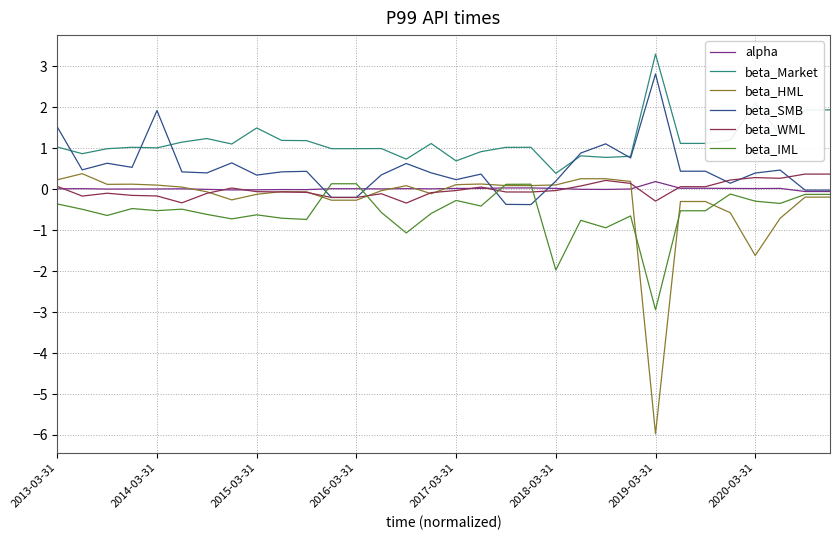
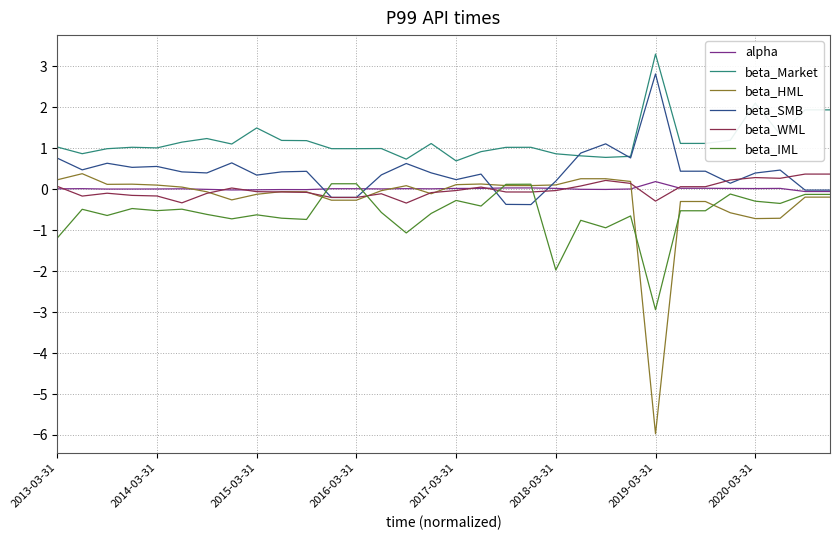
  {
    "alpha": {
      "2014-03-31": 0.0,
      "2016-03-31": 0.0,
      "2019-03-31": 0.2,
      "2020-03-31": 0.0
    },
    "beta_Market": {
      "2013-03-31": 1.0,
      "2014-03-31": 1.0,
      "2015-03-31": 1.5,
      "2016-03-31": 1.0,
      "2017-03-31": 0.7,
-     "2018-03-31": 0.4,
+     "2018-03-31": 0.9,
      "2019-03-31": 3.3
    },
    "beta_HML": {
      "2013-03-31": 0.2,
      "2014-03-31": 0.1,
      "2015-03-31": -0.1,
      "2016-03-31": -0.3,
      "2017-03-31": 0.1,
      "2018-03-31": 0.1,
      "2019-03-31": -6.0,
-     "2020-03-31": -1.6
+     "2020-03-31": -0.7
    },
    "beta_SMB": {
-     "2013-03-31": 1.5,
-     "2014-03-31": 1.9,
+     "2013-03-31": 0.8,
+     "2014-03-31": 0.6,
      "2015-03-31": 0.3,
      "2017-03-31": 0.2,
      "2018-03-31": 0.2,
      "2019-03-31": 2.8,
      "2020-03-31": 0.4
    },
    "beta_WML": {
      "2014-03-31": -0.2,
      "2019-03-31": -0.3,
      "2020-03-31": 0.3
    },
    "beta_IML": {
-     "2013-03-31": -0.4,
+     "2013-03-31": -1.2,
      "2014-03-31": -0.5,
      "2015-03-31": -0.6,
      "2016-03-31": 0.1,
      "2017-03-31": -0.3,
      "2018-03-31": -2.0,
      "2019-03-31": -2.9,
      "2020-03-31": -0.3
    }
  }
